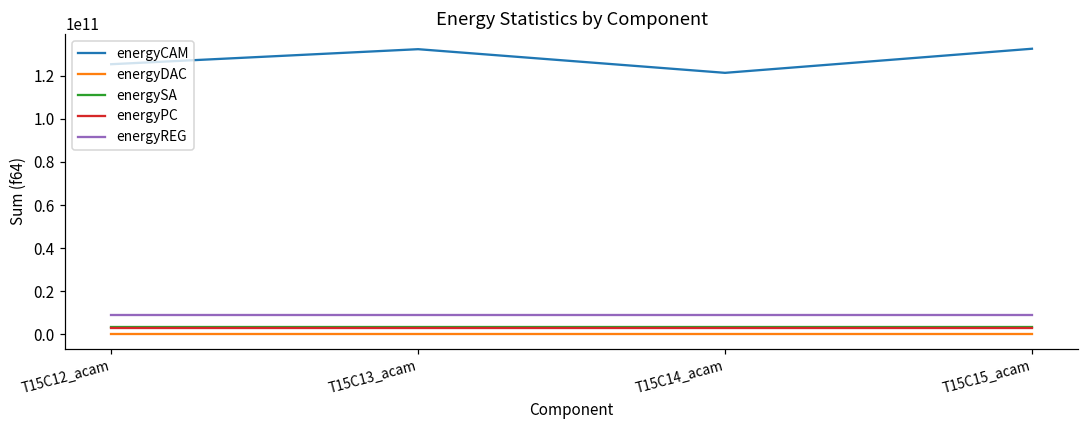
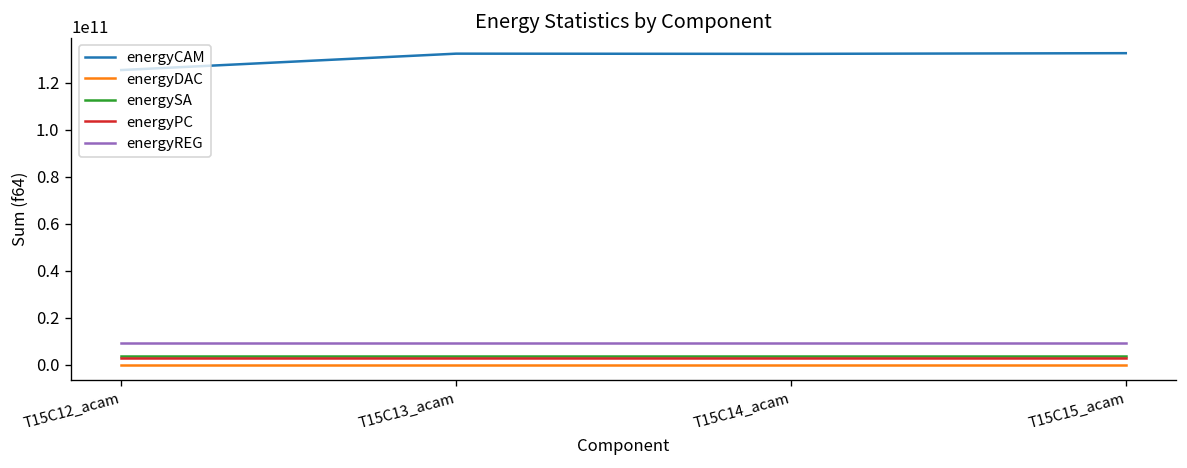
  {
    "energyCAM": {
      "T15C13_acam": 132000000000,
-     "T15C14_acam": 121000000000,
+     "T15C14_acam": 132000000000,
      "T15C15_acam": 133000000000
    },
    "energyDAC": {
      "T15C12_acam": 0,
      "T15C13_acam": 0,
      "T15C14_acam": 0,
      "T15C15_acam": 0
    },
    "energyREG": {
      "T15C12_acam": 9000000000,
      "T15C13_acam": 9000000000,
      "T15C14_acam": 9000000000,
      "T15C15_acam": 9000000000
    }
  }
